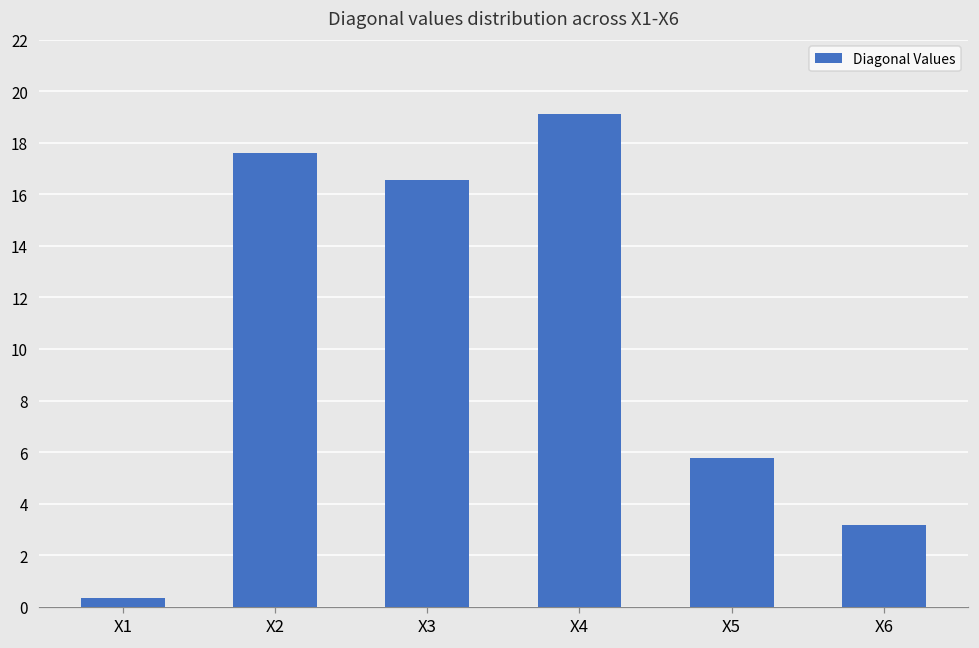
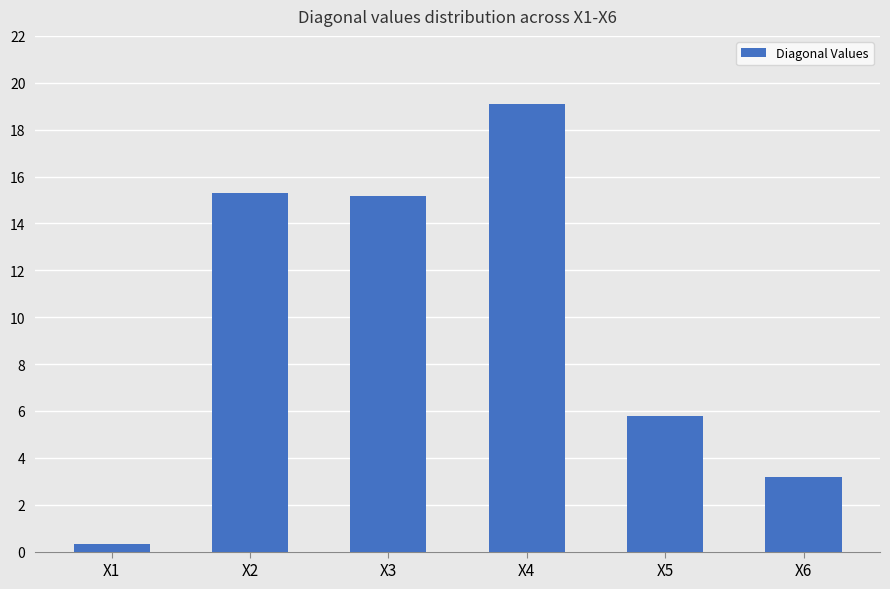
  {
    "X1": 0.3,
-   "X2": 17.6,
-   "X3": 16.5,
+   "X2": 15.3,
+   "X3": 15.2,
    "X4": 19.1,
    "X5": 5.8,
    "X6": 3.2
  }
